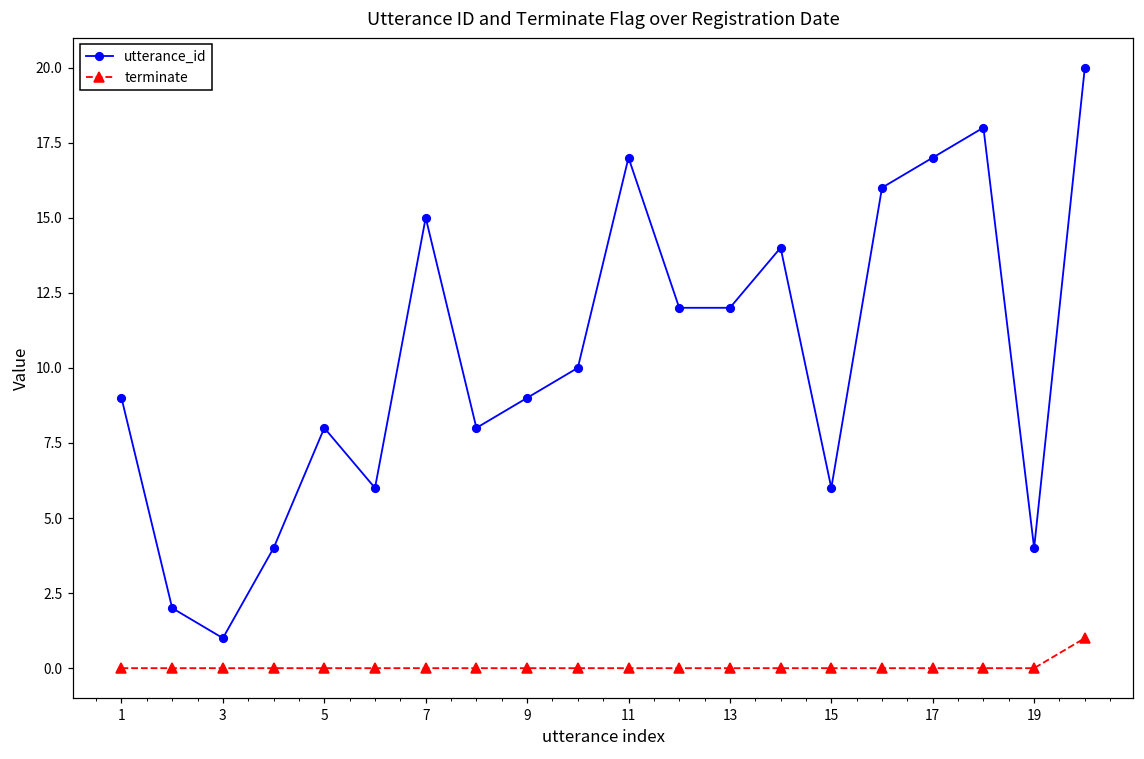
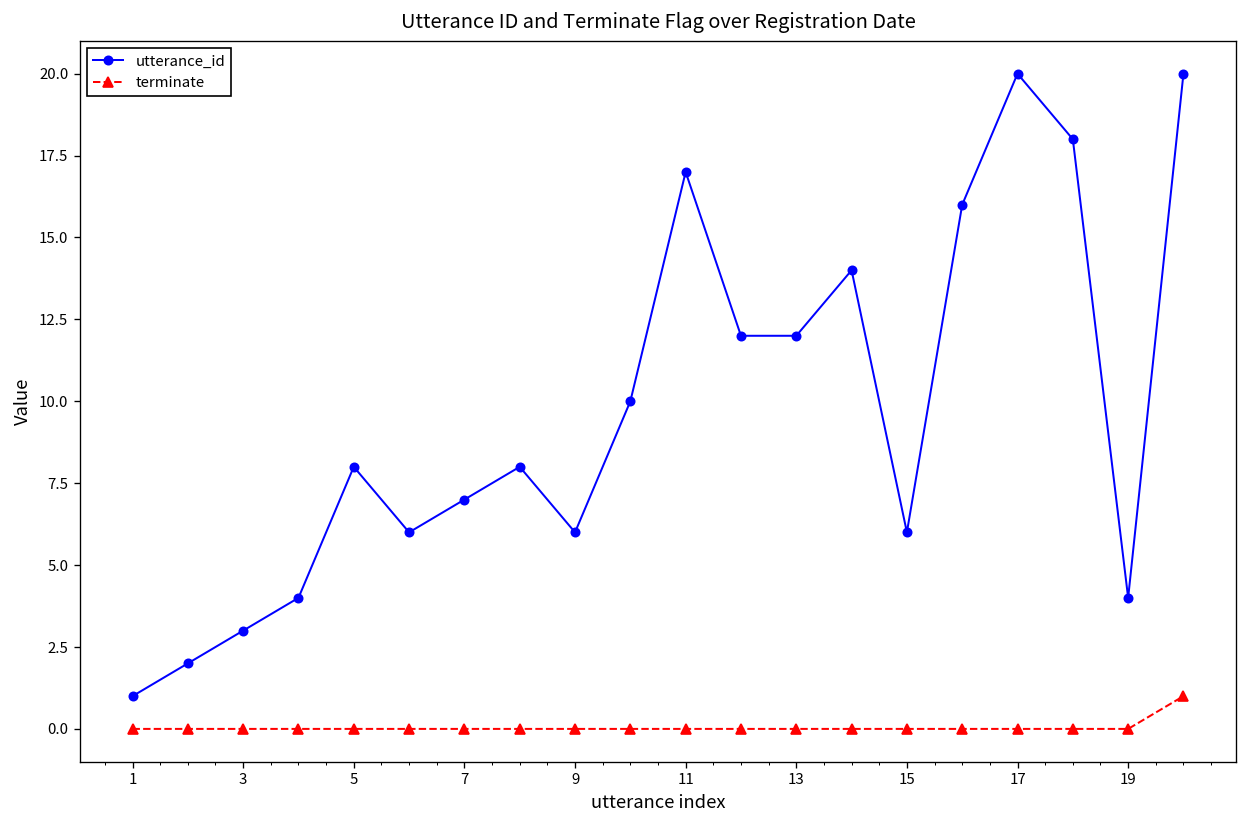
  {
    "utterance_id": {
-     "1": 9,
-     "3": 1,
+     "1": 1,
+     "3": 3,
      "5": 8,
-     "7": 15,
-     "9": 9,
+     "7": 7,
+     "9": 6,
      "11": 17,
      "13": 12,
      "15": 6,
-     "17": 17,
+     "17": 20,
      "19": 4
    },
    "terminate": {
      "1": 0,
      "3": 0,
      "5": 0,
      "7": 0,
      "9": 0,
      "11": 0,
      "13": 0,
      "15": 0,
      "17": 0,
      "19": 0
    }
  }
